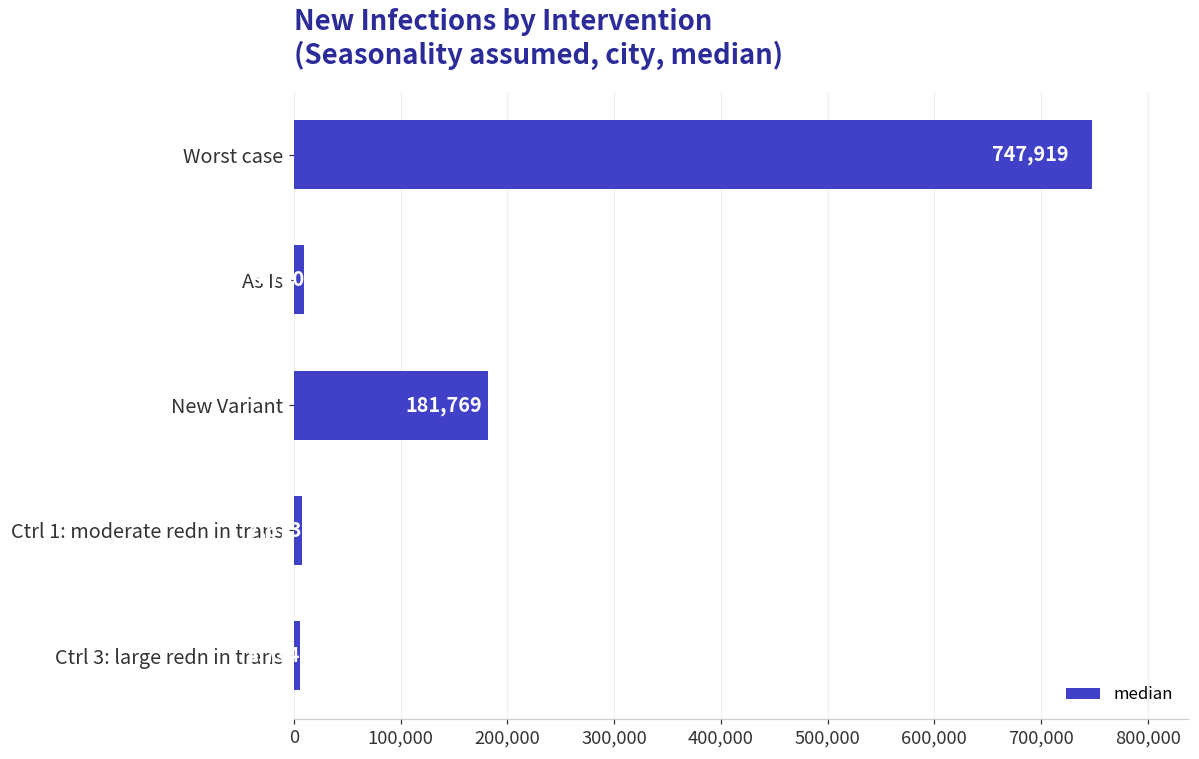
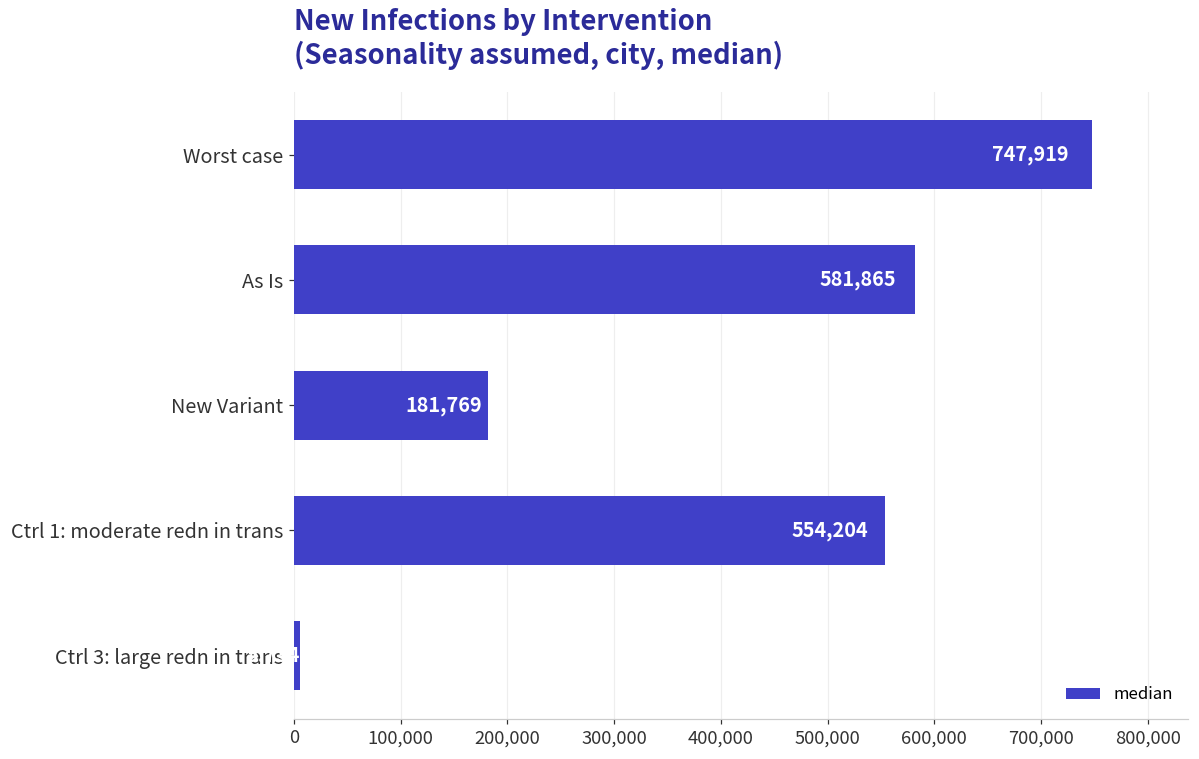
  {
-   "As Is": "10,000",
-   "Ctrl 1: moderate redn in trans": "10,000",
+   "As Is": "580,000",
+   "Ctrl 1: moderate redn in trans": "550,000",
    "Ctrl 3: large redn in trans": "10,000"
  }
